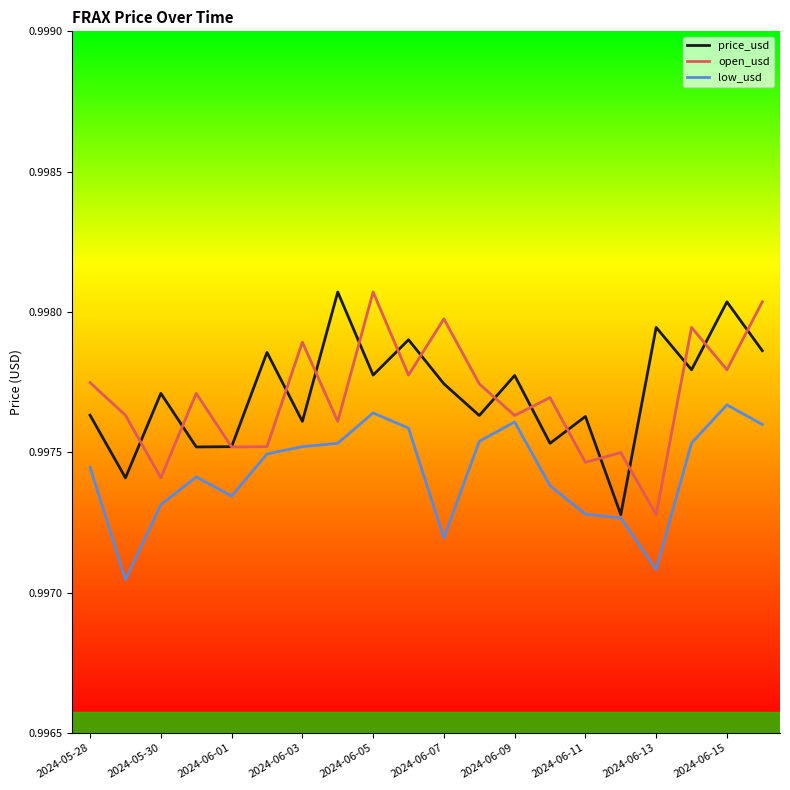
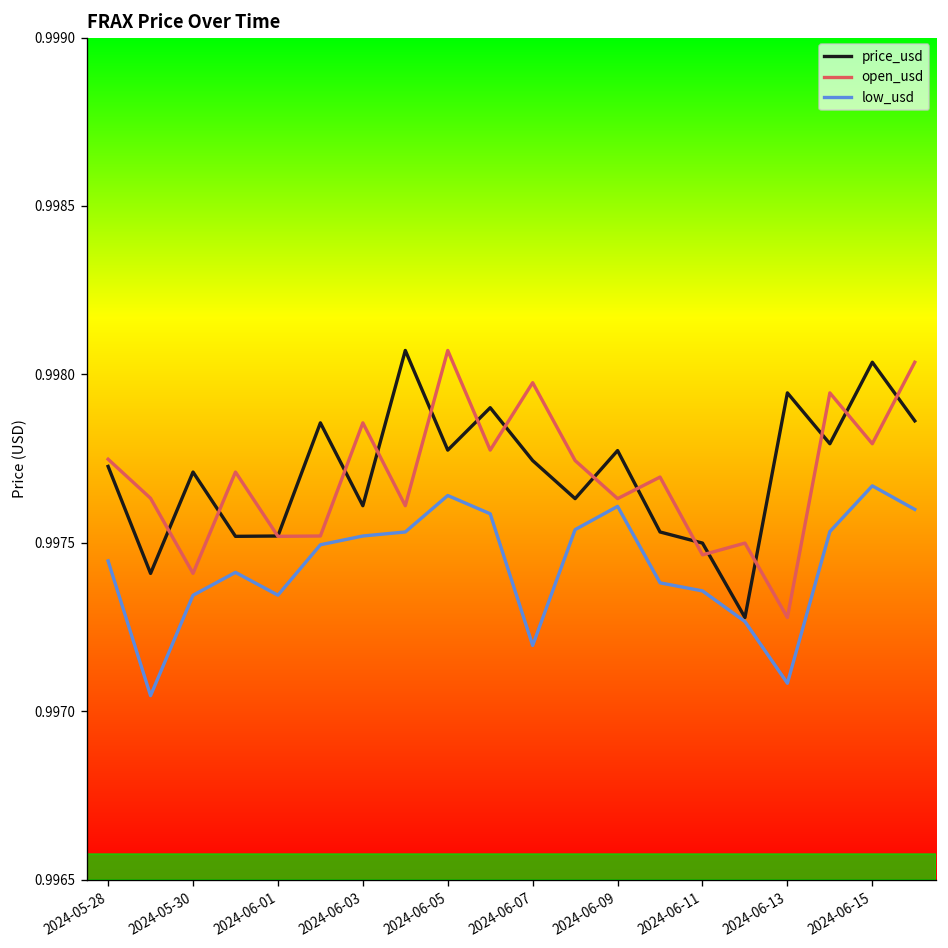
  {
    "price_usd": {
-     "2024-05-28": 0.99763,
+     "2024-05-28": 0.99773,
      "2024-05-30": 0.99771,
      "2024-06-03": 0.99761,
      "2024-06-05": 0.99778,
      "2024-06-07": 0.99774,
      "2024-06-09": 0.99777,
-     "2024-06-11": 0.99763,
+     "2024-06-11": 0.99750,
      "2024-06-13": 0.99795,
      "2024-06-15": 0.99804
    },
    "open_usd": {
      "2024-05-28": 0.99775,
      "2024-05-30": 0.99741,
-     "2024-06-03": 0.99789,
+     "2024-06-03": 0.99786,
      "2024-06-05": 0.99807,
      "2024-06-07": 0.99798,
      "2024-06-09": 0.99763,
      "2024-06-11": 0.99746,
      "2024-06-13": 0.99728,
      "2024-06-15": 0.99779
    },
    "low_usd": {
      "2024-05-28": 0.99745,
-     "2024-05-30": 0.99731,
+     "2024-05-30": 0.99734,
      "2024-06-01": 0.99734,
      "2024-06-03": 0.99752,
      "2024-06-05": 0.99764,
      "2024-06-07": 0.99720,
      "2024-06-09": 0.99761,
-     "2024-06-11": 0.99728,
+     "2024-06-11": 0.99736,
      "2024-06-13": 0.99708,
      "2024-06-15": 0.99767
    }
  }
